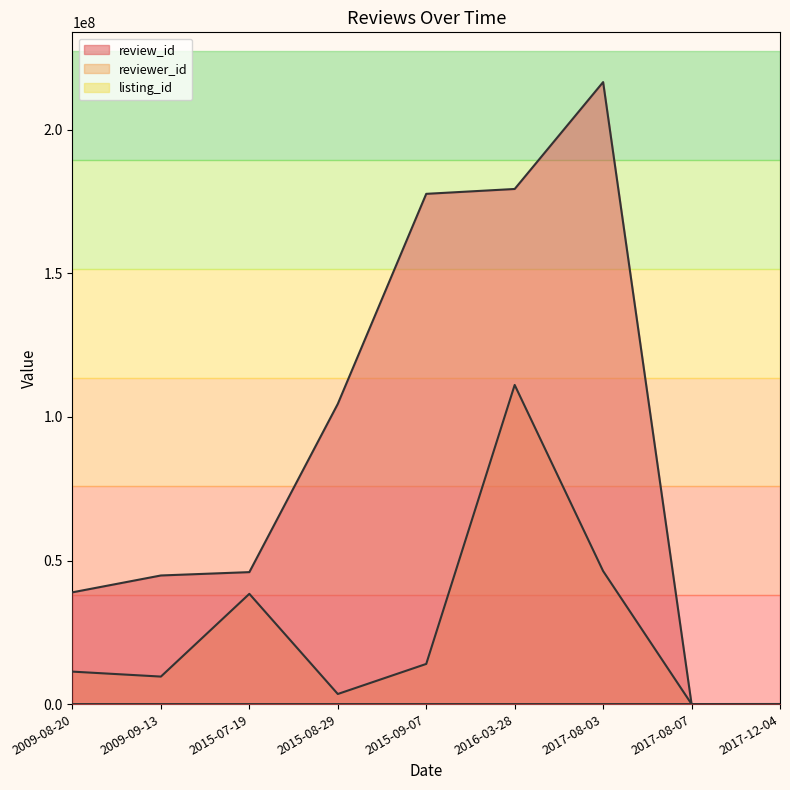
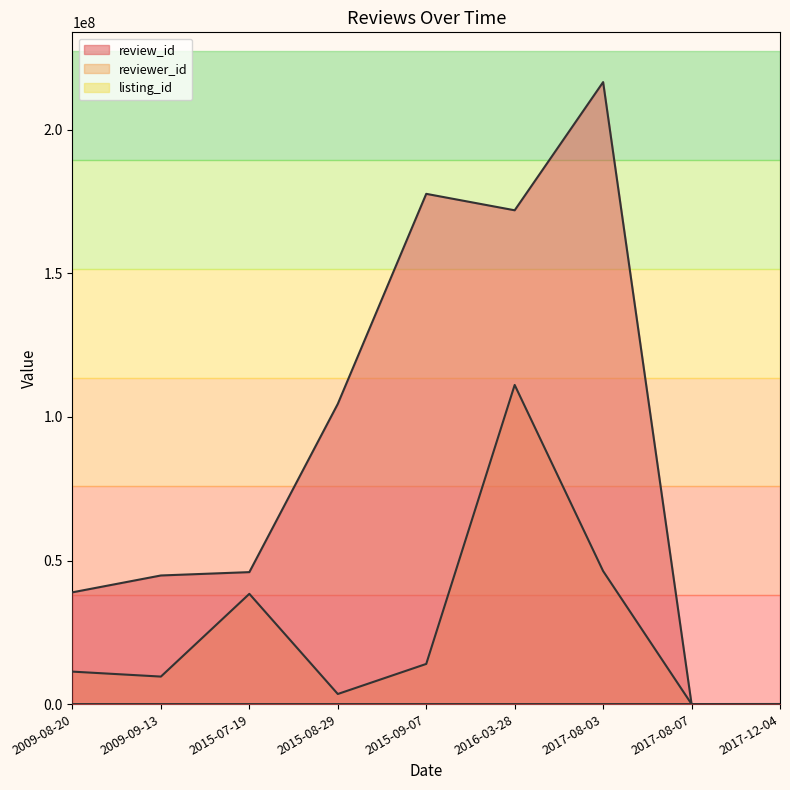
  {
    "review_id": {
      "2009-08-20": 39000000,
      "2009-09-13": 45000000,
      "2015-07-19": 46000000,
      "2015-08-29": 105000000,
      "2015-09-07": 178000000,
-     "2016-03-28": 179000000,
+     "2016-03-28": 172000000,
      "2017-08-03": 217000000
    }
  }
